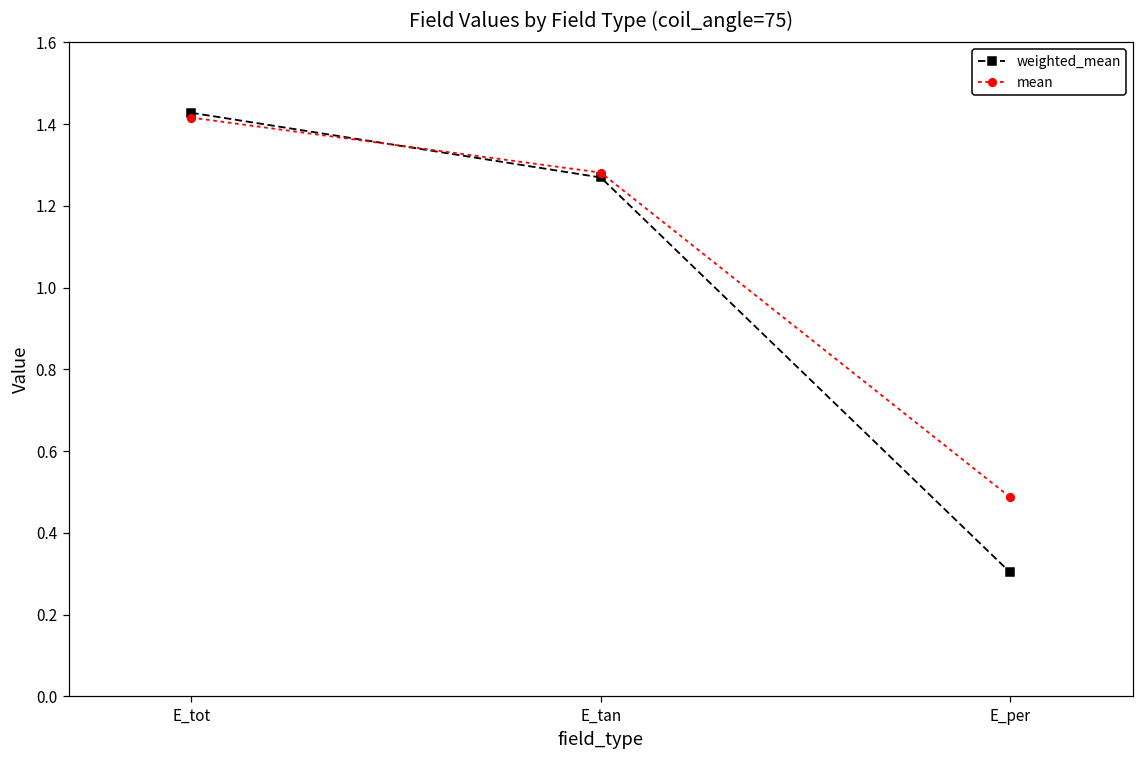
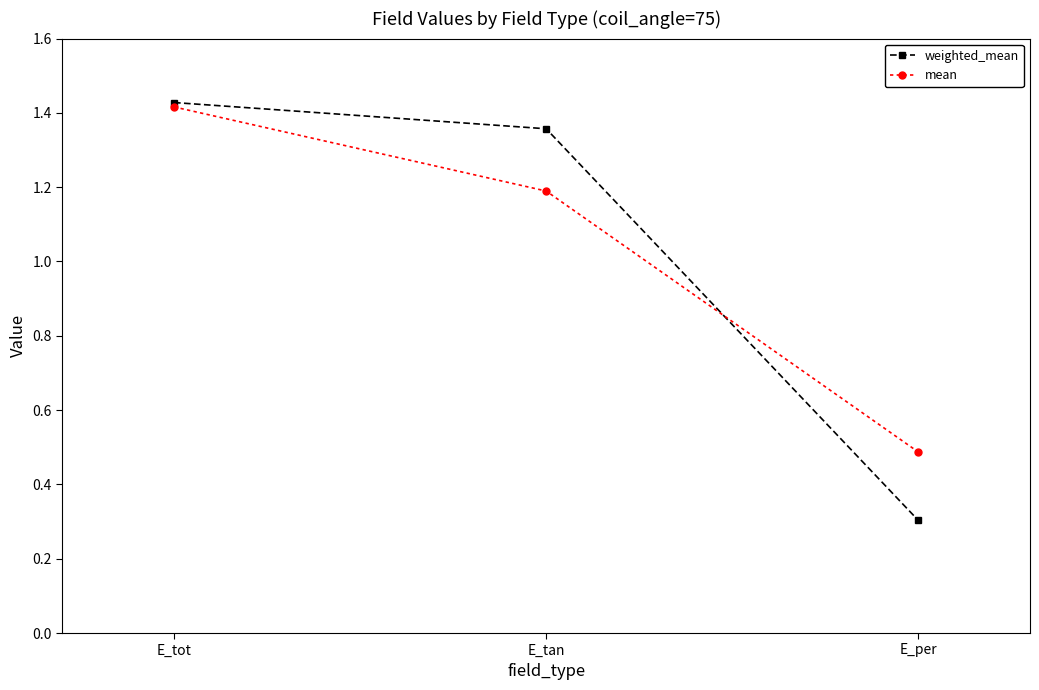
  {
    "weighted_mean": {
      "E_tot": 1.43,
-     "E_tan": 1.27,
+     "E_tan": 1.36,
      "E_per": 0.30
    },
    "mean": {
      "E_tot": 1.42,
-     "E_tan": 1.28,
+     "E_tan": 1.19,
      "E_per": 0.49
    }
  }
